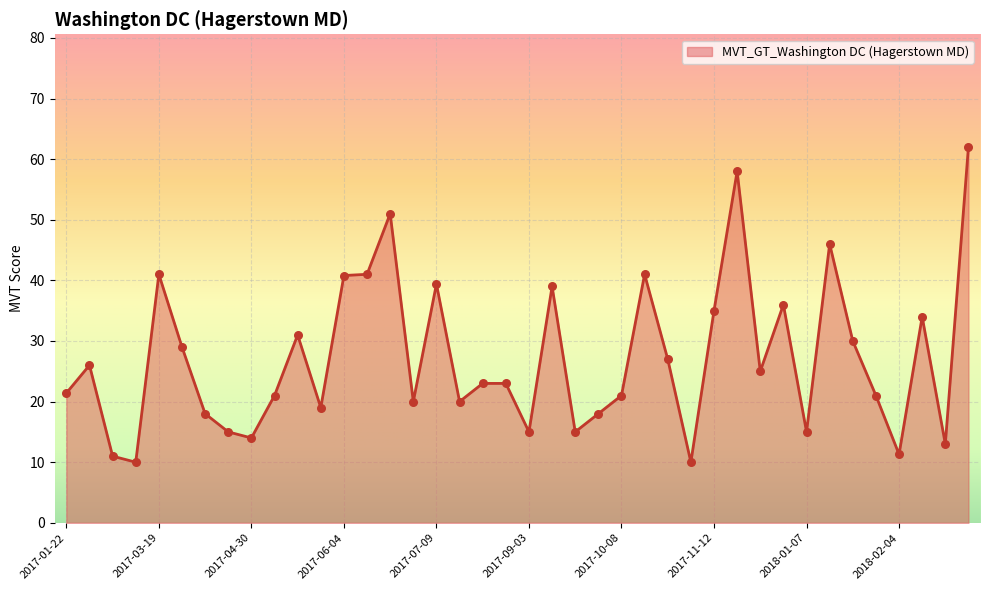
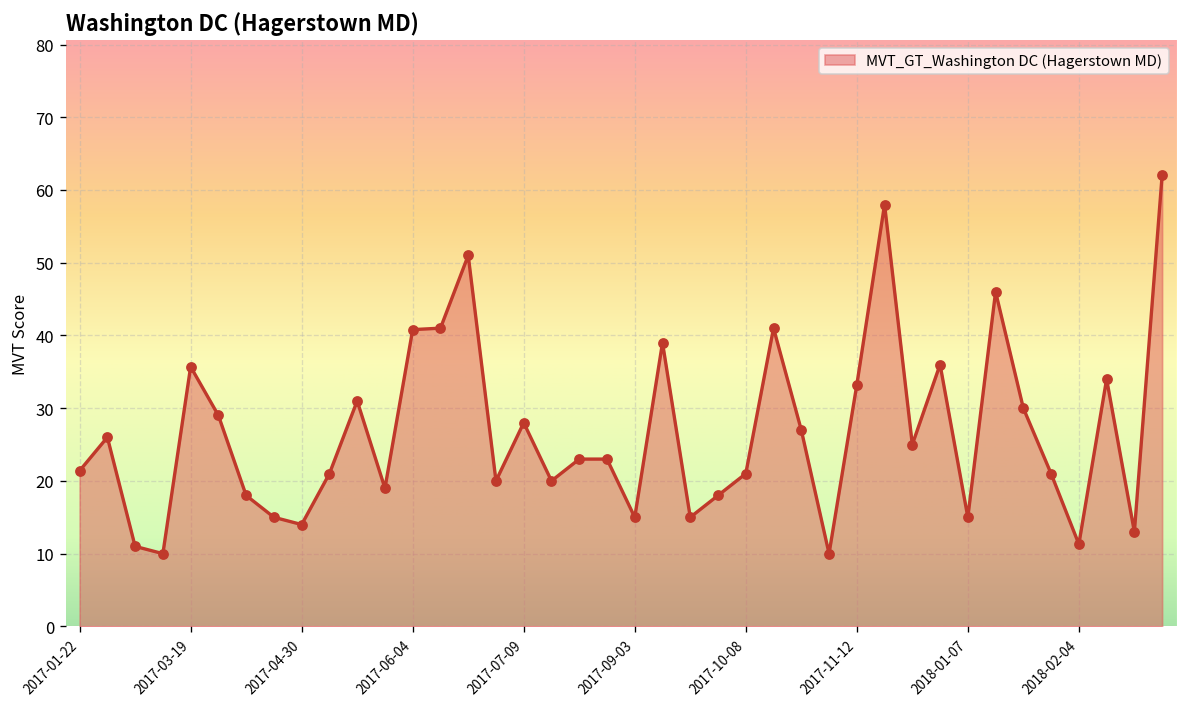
  {
    "2017-01-22": 21,
-   "2017-03-19": 41,
+   "2017-03-19": 36,
    "2017-04-30": 14,
    "2017-06-04": 41,
-   "2017-07-09": 39,
+   "2017-07-09": 28,
    "2017-09-03": 15,
    "2017-10-08": 21,
-   "2017-11-12": 35,
+   "2017-11-12": 33,
    "2018-01-07": 15,
    "2018-02-04": 11
  }
